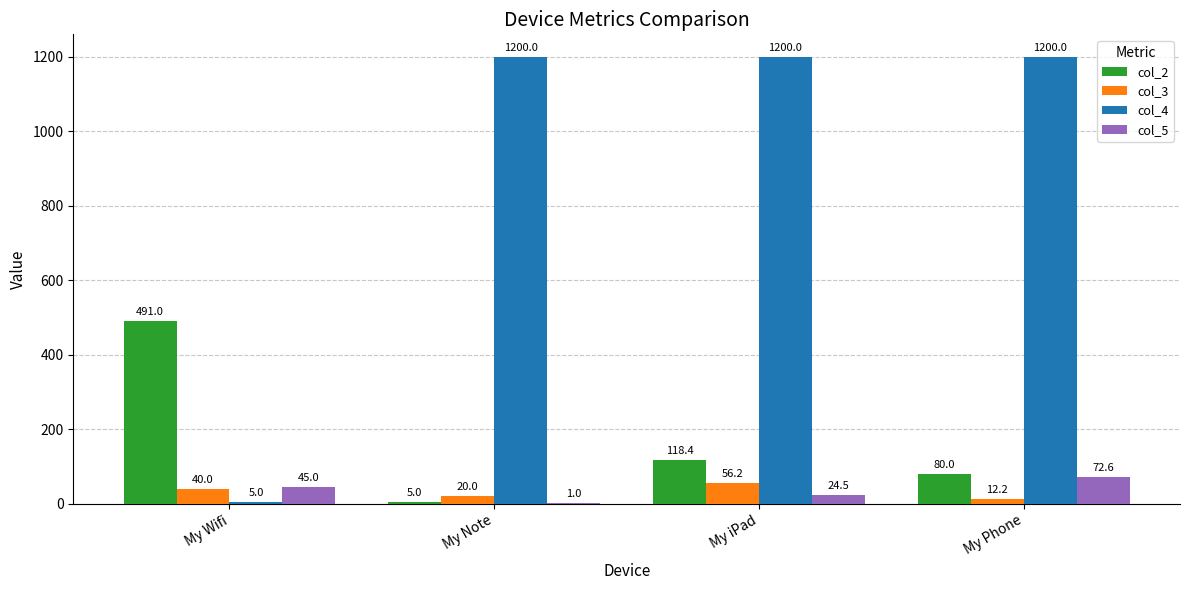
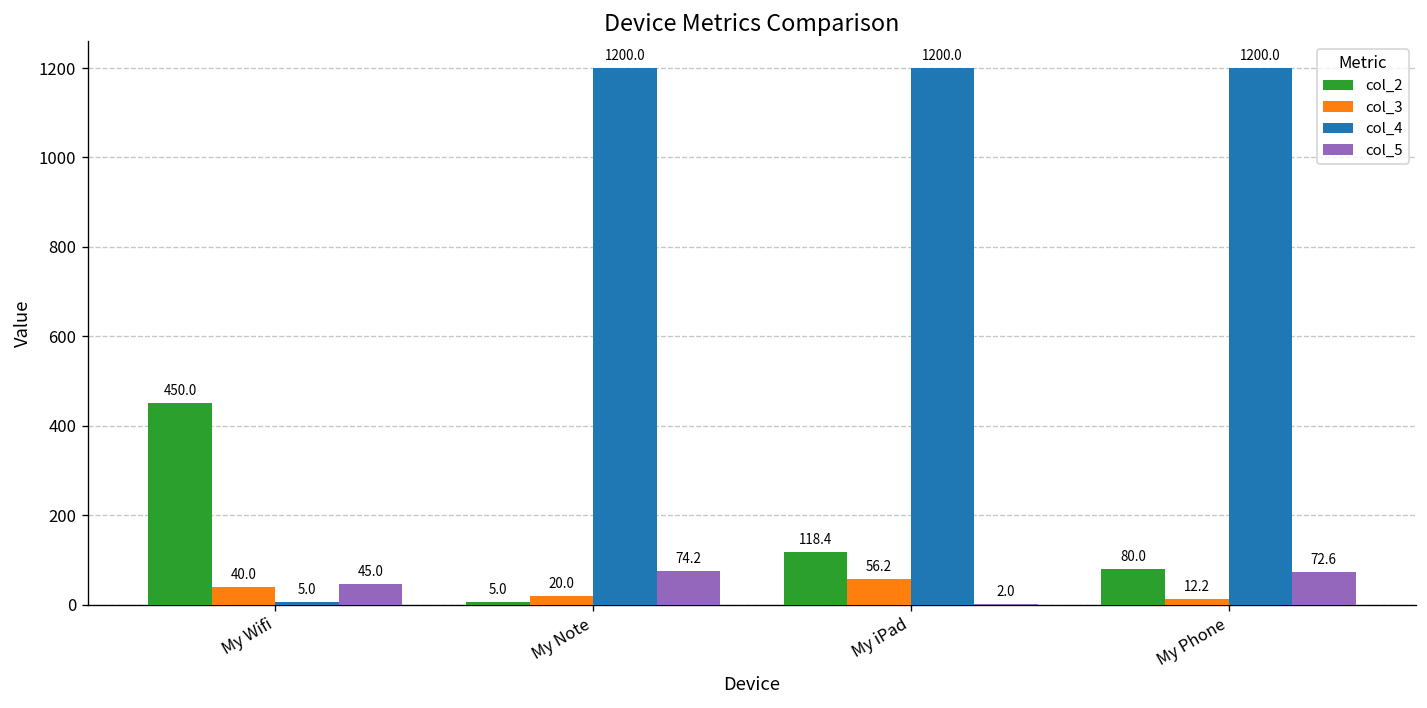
  {
    "col_2": {
-     "My Wifi": 491.0,
+     "My Wifi": 450.0,
      "My Note": 5.0,
      "My iPad": 118.4,
      "My Phone": 80.0
    },
    "col_3": {
      "My Wifi": 40.0,
      "My Note": 20.0,
      "My iPad": 56.2,
      "My Phone": 12.2
    },
    "col_4": {
      "My Wifi": 5.0,
      "My Note": 1200.0,
      "My iPad": 1200.0,
      "My Phone": 1200.0
    },
    "col_5": {
      "My Wifi": 45.0,
-     "My Note": 1.0,
-     "My iPad": 24.5,
+     "My Note": 74.2,
+     "My iPad": 2.0,
      "My Phone": 72.6
    }
  }
